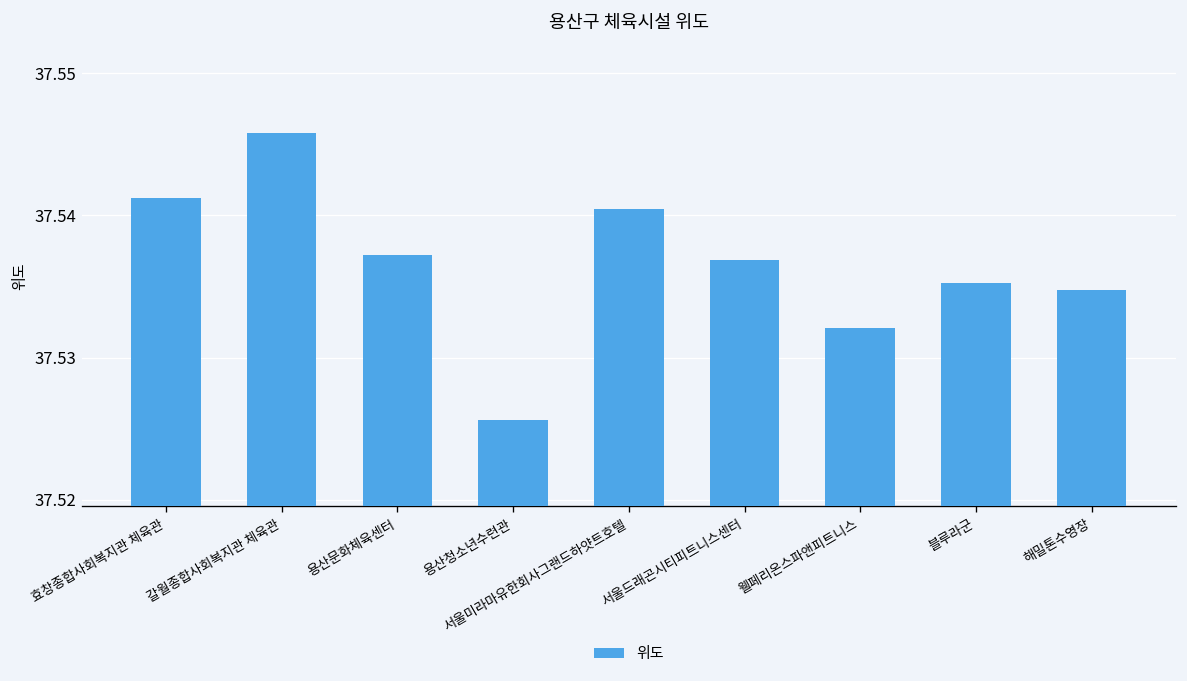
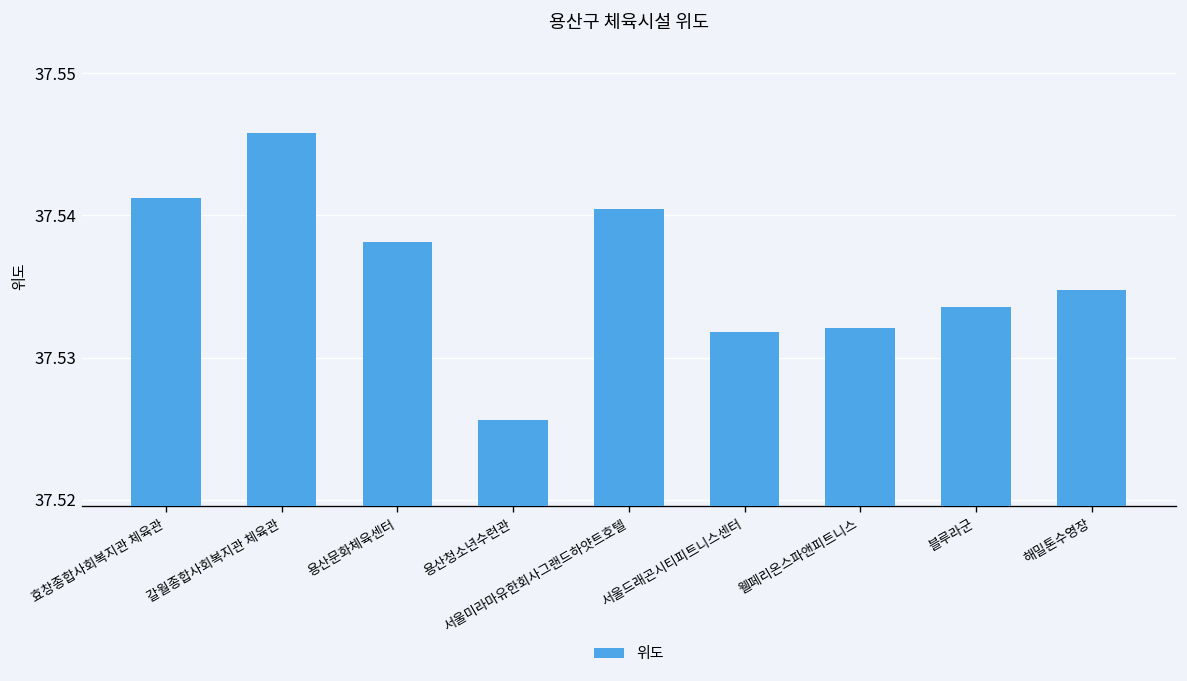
  {
    "효창종합사회복지관 체육관": 37.5412,
    "갈월종합사회복지관 체육관": 37.5458,
-   "용산문화체육센터": 37.5372,
+   "용산문화체육센터": 37.5381,
    "용산청소년수련관": 37.5256,
    "서울미라마유한회사그랜드하얏트호텔": 37.5404,
-   "서울드래곤시티피트니스센터": 37.5369,
+   "서울드래곤시티피트니스센터": 37.5318,
    "웰페리온스파앤피트니스": 37.5321,
-   "블루라군": 37.5352,
+   "블루라군": 37.5336,
    "해밀톤수영장": 37.5347
  }
